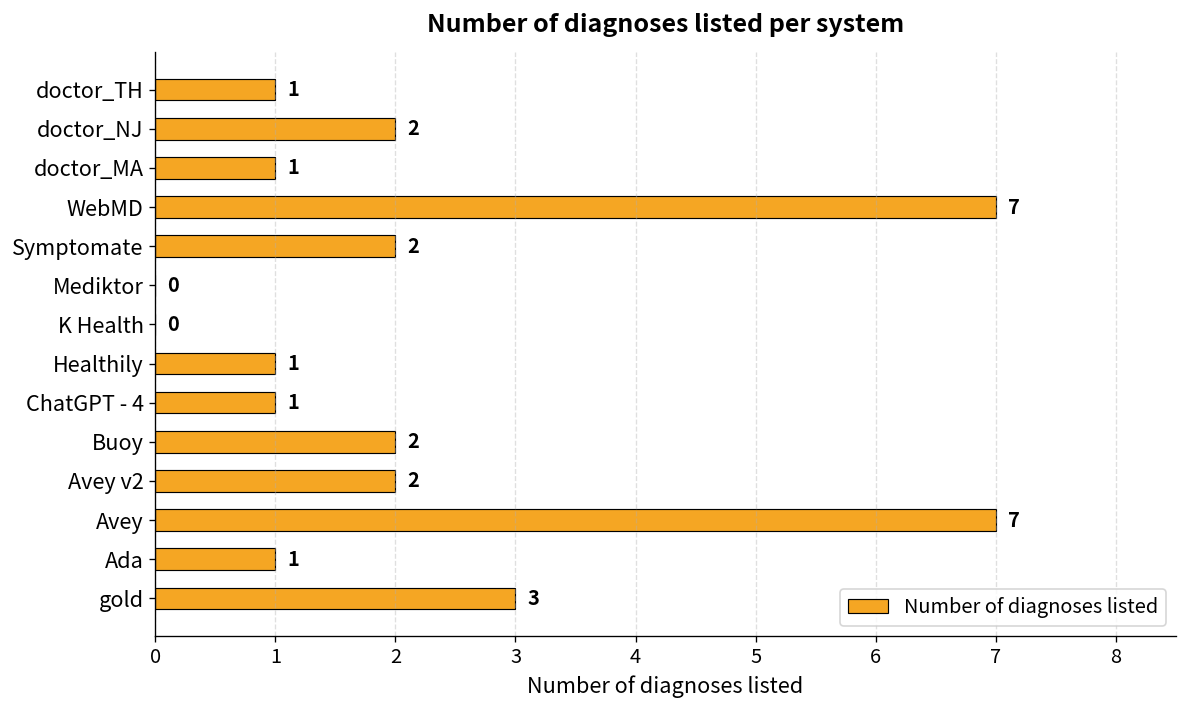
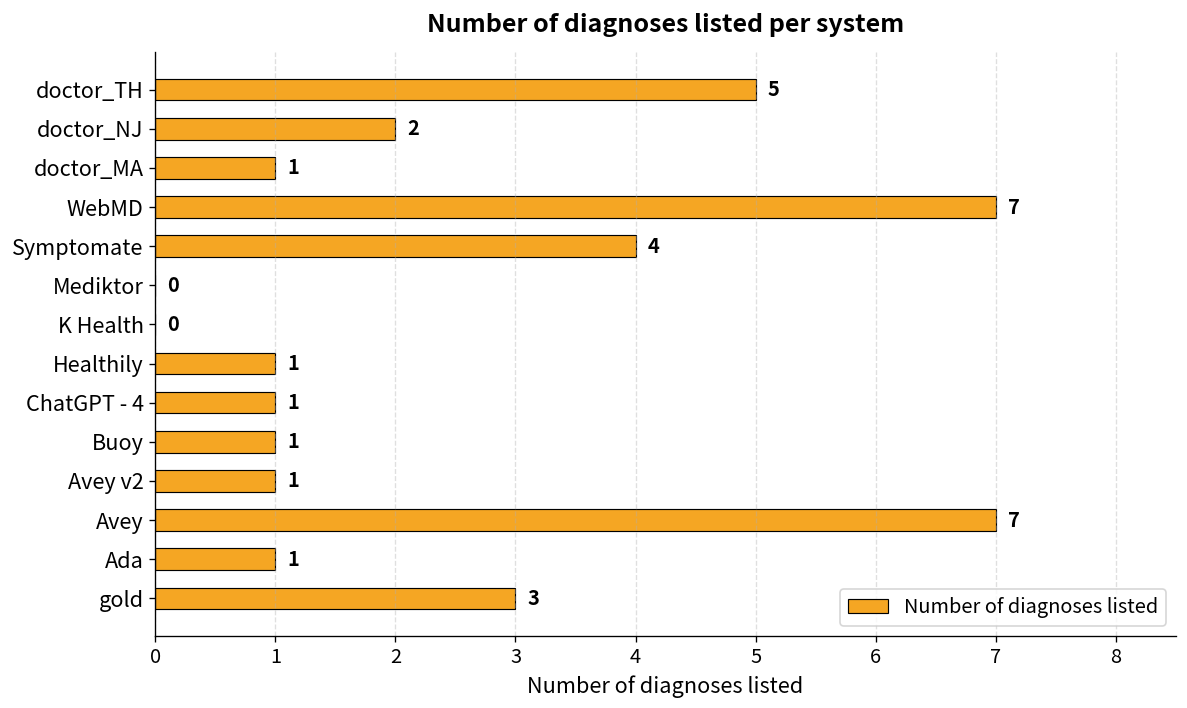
  {
-   "doctor_TH": 1,
+   "doctor_TH": 5,
    "doctor_NJ": 2,
    "doctor_MA": 1,
    "WebMD": 7,
-   "Symptomate": 2,
+   "Symptomate": 4,
    "Mediktor": 0,
    "K Health": 0,
    "Healthily": 1,
    "ChatGPT - 4": 1,
-   "Buoy": 2,
-   "Avey v2": 2,
+   "Buoy": 1,
+   "Avey v2": 1,
    "Avey": 7,
    "Ada": 1,
    "gold": 3
  }
